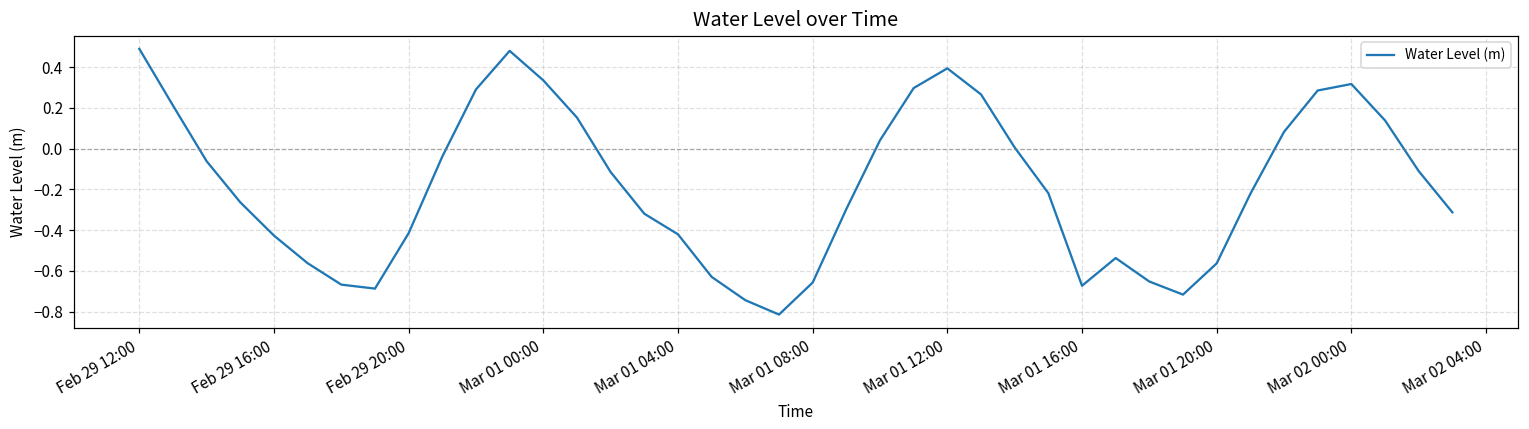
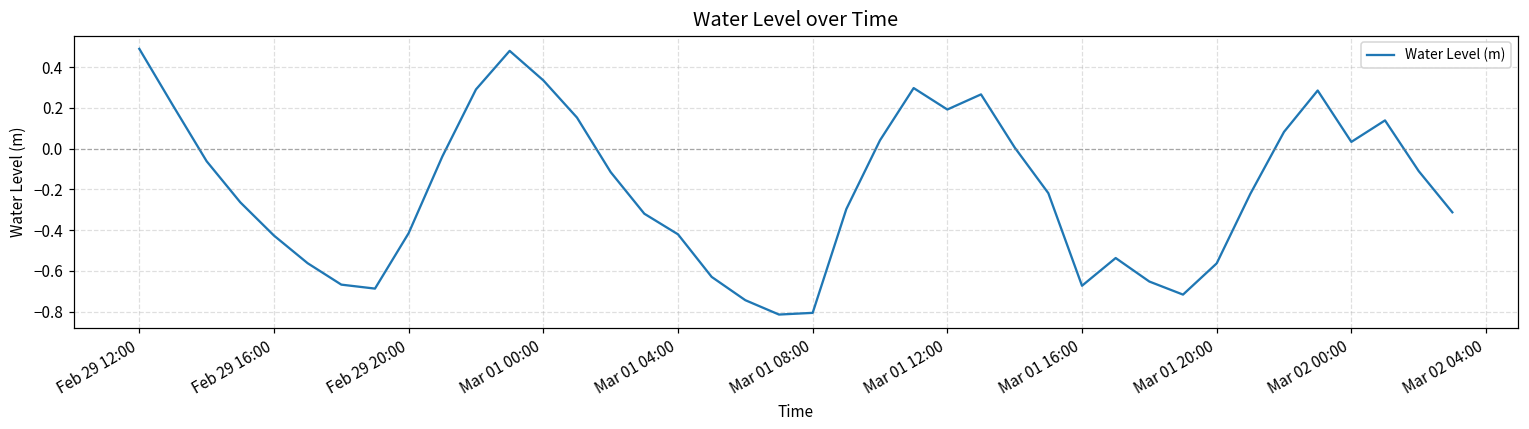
  {
    "Feb 29 12:00": 0.49,
    "Feb 29 16:00": -0.43,
    "Feb 29 20:00": -0.41,
    "Mar 01 00:00": 0.34,
    "Mar 01 04:00": -0.42,
-   "Mar 01 08:00": -0.66,
-   "Mar 01 12:00": 0.39,
+   "Mar 01 08:00": -0.81,
+   "Mar 01 12:00": 0.19,
    "Mar 01 16:00": -0.67,
    "Mar 01 20:00": -0.56,
-   "Mar 02 00:00": 0.32
+   "Mar 02 00:00": 0.03
  }
